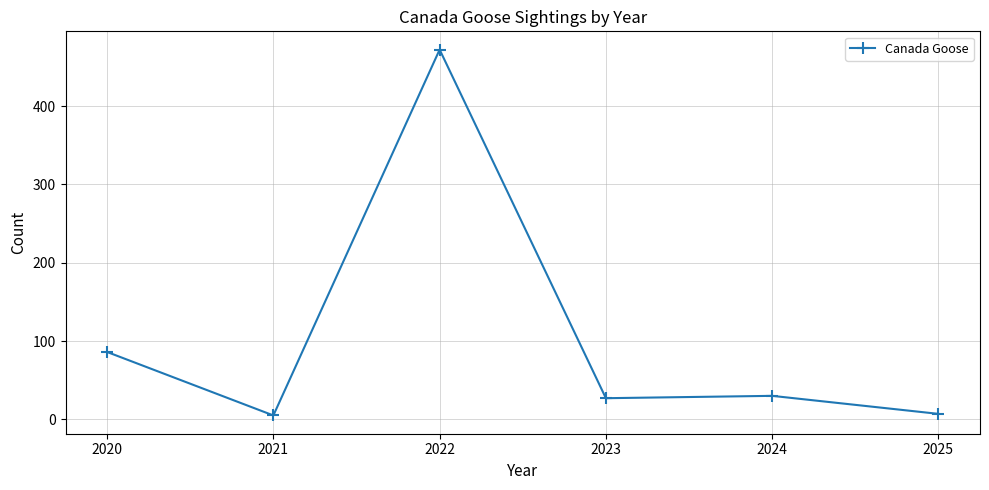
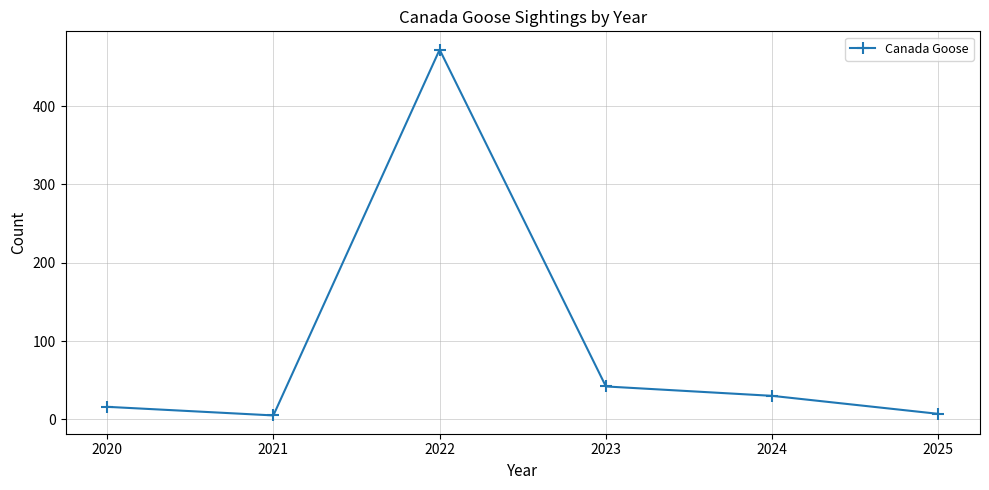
  {
-   "2020": 90,
+   "2020": 20,
    "2021": 10,
    "2022": 470,
-   "2023": 30,
+   "2023": 40,
    "2024": 30,
    "2025": 10
  }
